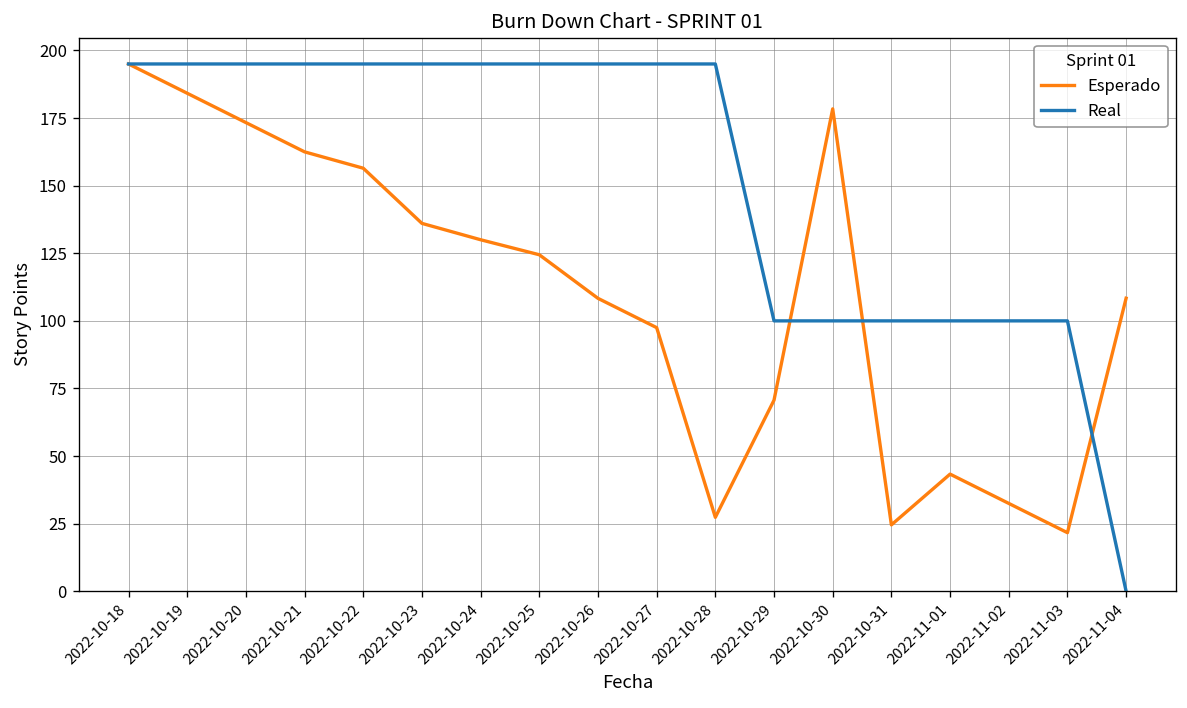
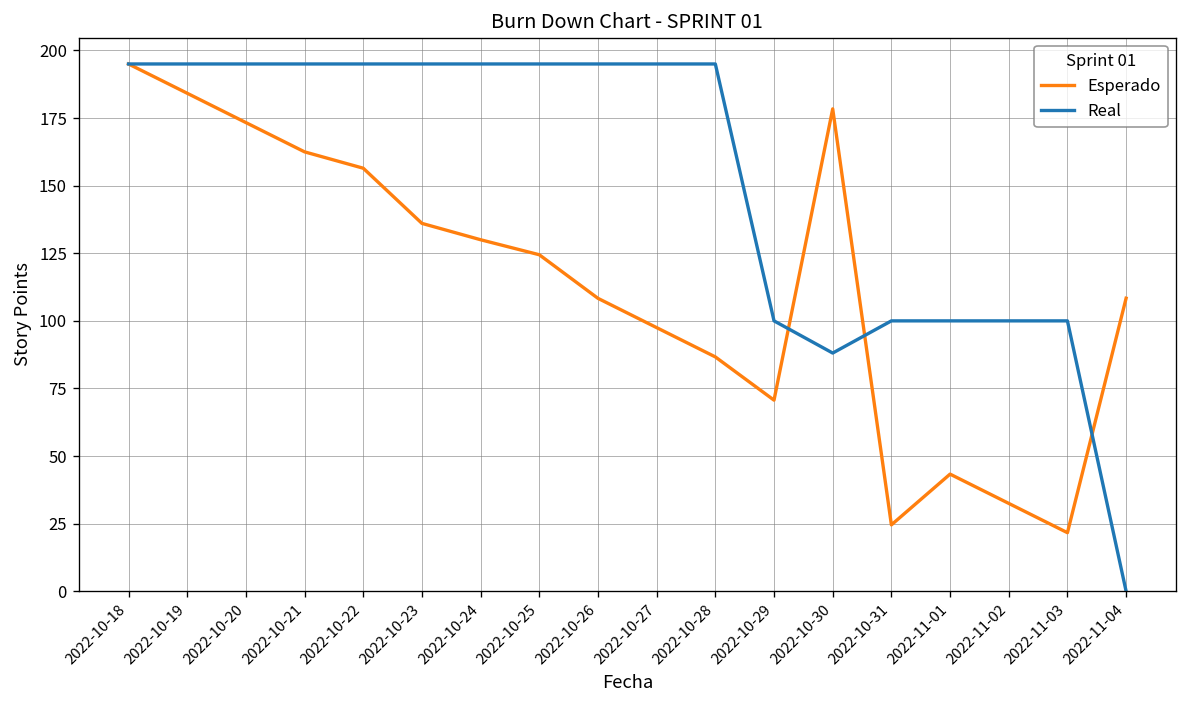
  {
    "Esperado": {
      "2022-10-19": 184,
      "2022-10-20": 173,
      "2022-10-21": 163,
      "2022-10-22": 156,
      "2022-10-23": 136,
      "2022-10-24": 130,
      "2022-10-25": 124,
      "2022-10-26": 108,
      "2022-10-27": 98,
-     "2022-10-28": 27,
+     "2022-10-28": 87,
      "2022-10-29": 71,
      "2022-10-30": 178,
      "2022-10-31": 25,
      "2022-11-01": 43,
      "2022-11-02": 33,
      "2022-11-03": 22,
      "2022-11-04": 108
    },
    "Real": {
      "2022-10-19": 195,
      "2022-10-20": 195,
      "2022-10-21": 195,
      "2022-10-22": 195,
      "2022-10-23": 195,
      "2022-10-24": 195,
      "2022-10-25": 195,
      "2022-10-26": 195,
      "2022-10-27": 195,
      "2022-10-28": 195,
      "2022-10-29": 100,
-     "2022-10-30": 100,
+     "2022-10-30": 88,
      "2022-10-31": 100,
      "2022-11-01": 100,
      "2022-11-02": 100,
      "2022-11-03": 100,
      "2022-11-04": 0
    }
  }
